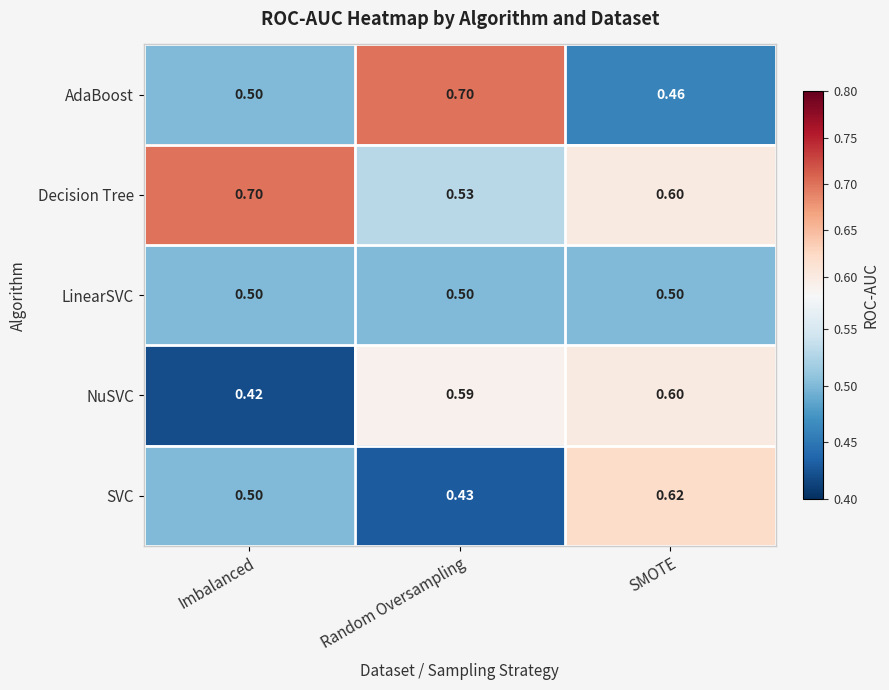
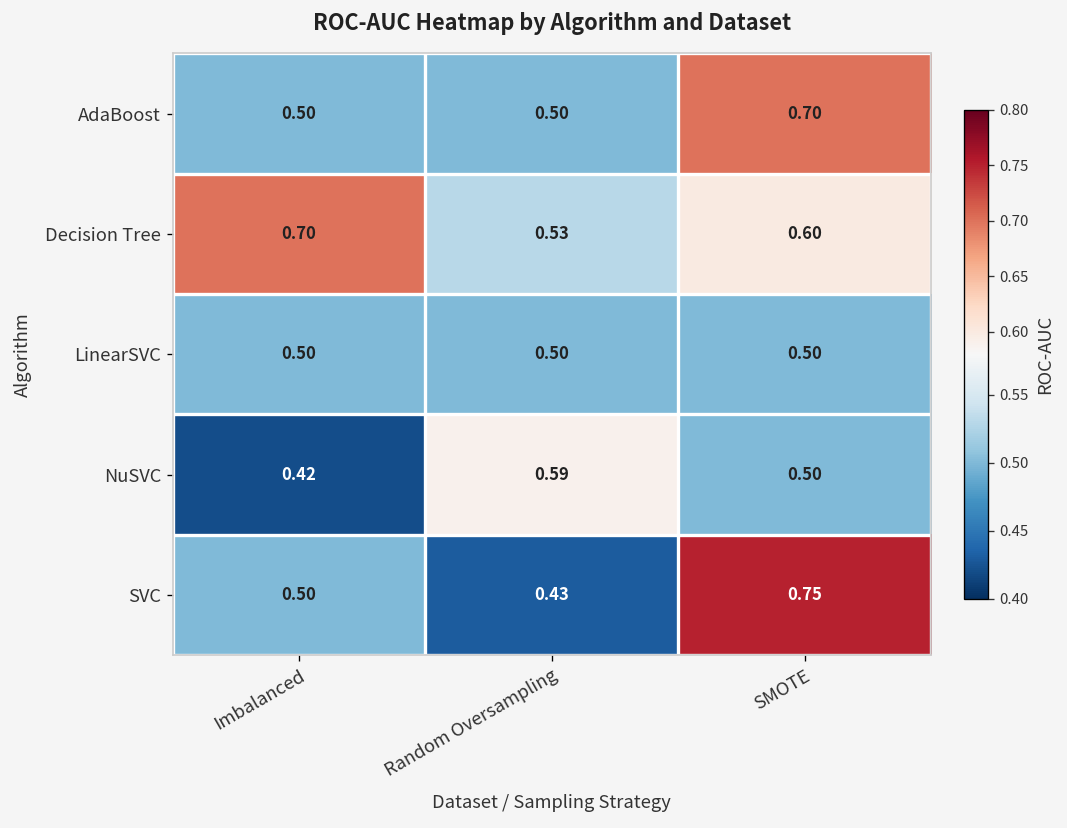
  {
    "AdaBoost": {
      "Imbalanced": 0.50,
-     "Random Oversampling": 0.70,
-     "SMOTE": 0.46
+     "Random Oversampling": 0.50,
+     "SMOTE": 0.70
    },
    "Decision Tree": {
      "Imbalanced": 0.70,
      "Random Oversampling": 0.53,
      "SMOTE": 0.60
    },
    "LinearSVC": {
      "Imbalanced": 0.50,
      "Random Oversampling": 0.50,
      "SMOTE": 0.50
    },
    "NuSVC": {
      "Imbalanced": 0.42,
      "Random Oversampling": 0.59,
-     "SMOTE": 0.60
+     "SMOTE": 0.50
    },
    "SVC": {
      "Imbalanced": 0.50,
      "Random Oversampling": 0.43,
-     "SMOTE": 0.62
+     "SMOTE": 0.75
    }
  }
